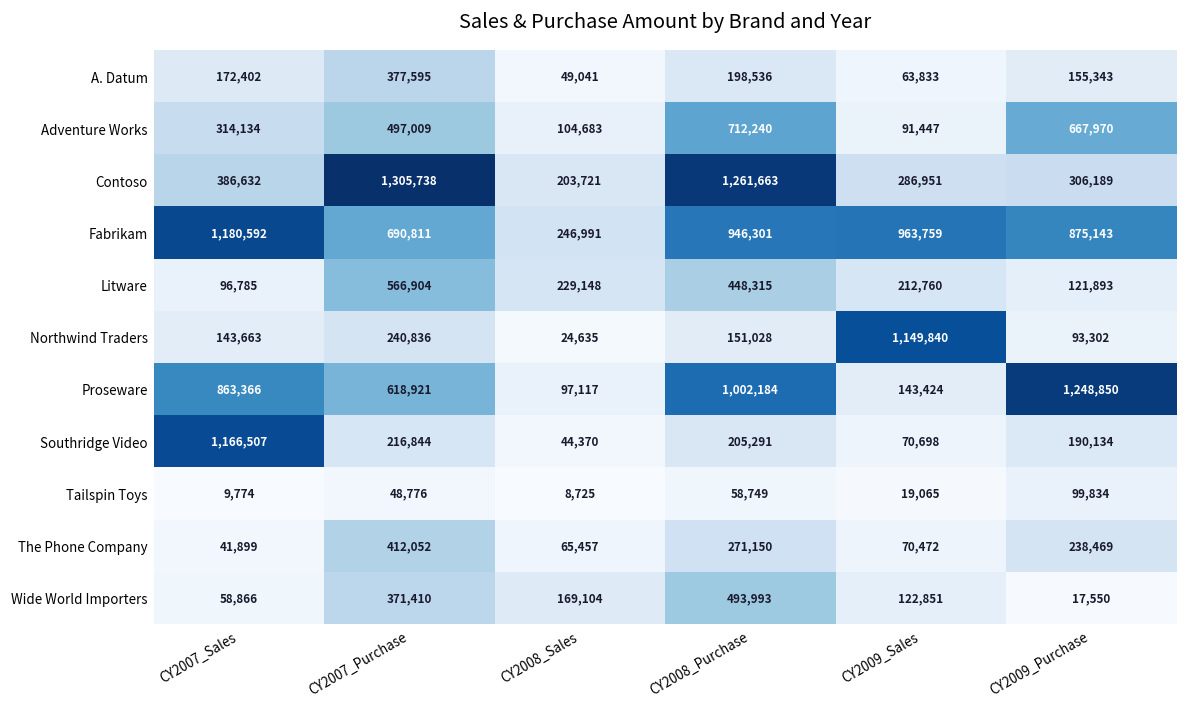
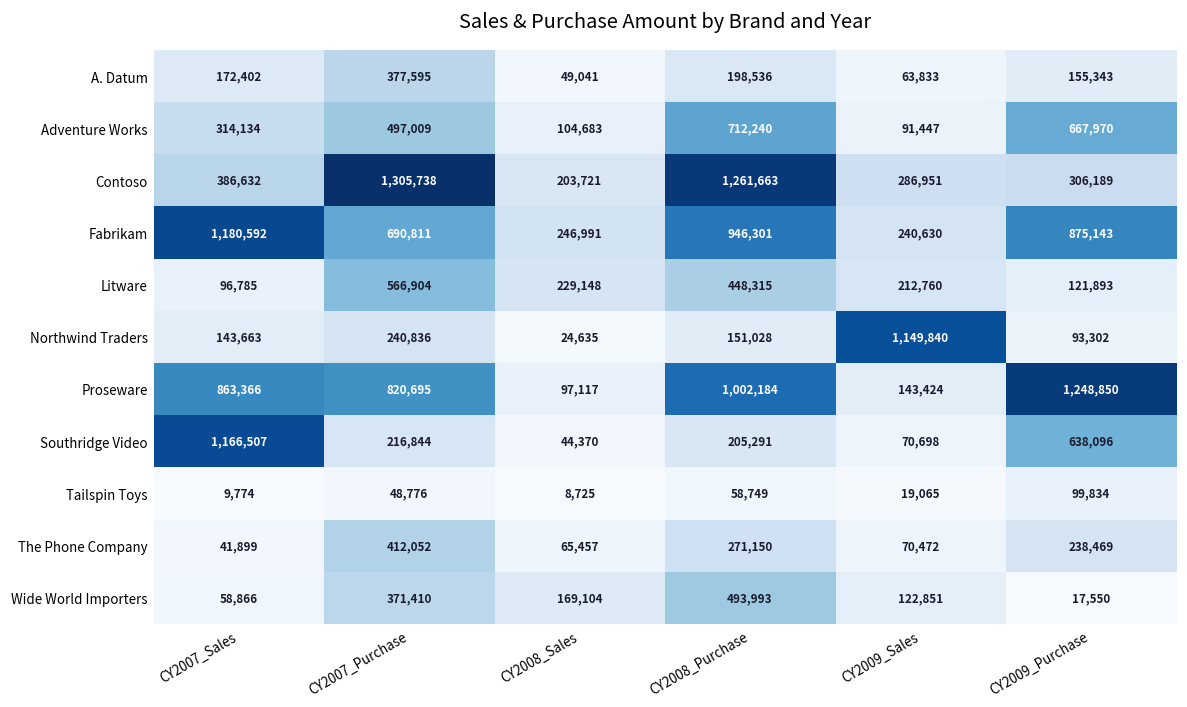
  {
    "A. Datum": {
      "CY2007_Sales": "172,402",
      "CY2007_Purchase": "377,595",
      "CY2008_Sales": "49,041",
      "CY2008_Purchase": "198,536",
      "CY2009_Sales": "63,833",
      "CY2009_Purchase": "155,343"
    },
    "Adventure Works": {
      "CY2007_Sales": "314,134",
      "CY2007_Purchase": "497,009",
      "CY2008_Sales": "104,683",
      "CY2008_Purchase": "712,240",
      "CY2009_Sales": "91,447",
      "CY2009_Purchase": "667,970"
    },
    "Contoso": {
      "CY2007_Sales": "386,632",
      "CY2007_Purchase": "1,305,738",
      "CY2008_Sales": "203,721",
      "CY2008_Purchase": "1,261,663",
      "CY2009_Sales": "286,951",
      "CY2009_Purchase": "306,189"
    },
    "Fabrikam": {
      "CY2007_Sales": "1,180,592",
      "CY2007_Purchase": "690,811",
      "CY2008_Sales": "246,991",
      "CY2008_Purchase": "946,301",
-     "CY2009_Sales": "963,759",
+     "CY2009_Sales": "240,630",
      "CY2009_Purchase": "875,143"
    },
    "Litware": {
      "CY2007_Sales": "96,785",
      "CY2007_Purchase": "566,904",
      "CY2008_Sales": "229,148",
      "CY2008_Purchase": "448,315",
      "CY2009_Sales": "212,760",
      "CY2009_Purchase": "121,893"
    },
    "Northwind Traders": {
      "CY2007_Sales": "143,663",
      "CY2007_Purchase": "240,836",
      "CY2008_Sales": "24,635",
      "CY2008_Purchase": "151,028",
      "CY2009_Sales": "1,149,840",
      "CY2009_Purchase": "93,302"
    },
    "Proseware": {
      "CY2007_Sales": "863,366",
-     "CY2007_Purchase": "618,921",
+     "CY2007_Purchase": "820,695",
      "CY2008_Sales": "97,117",
      "CY2008_Purchase": "1,002,184",
      "CY2009_Sales": "143,424",
      "CY2009_Purchase": "1,248,850"
    },
    "Southridge Video": {
      "CY2007_Sales": "1,166,507",
      "CY2007_Purchase": "216,844",
      "CY2008_Sales": "44,370",
      "CY2008_Purchase": "205,291",
      "CY2009_Sales": "70,698",
-     "CY2009_Purchase": "190,134"
+     "CY2009_Purchase": "638,096"
    },
    "Tailspin Toys": {
      "CY2007_Sales": "9,774",
      "CY2007_Purchase": "48,776",
      "CY2008_Sales": "8,725",
      "CY2008_Purchase": "58,749",
      "CY2009_Sales": "19,065",
      "CY2009_Purchase": "99,834"
    },
    "The Phone Company": {
      "CY2007_Sales": "41,899",
      "CY2007_Purchase": "412,052",
      "CY2008_Sales": "65,457",
      "CY2008_Purchase": "271,150",
      "CY2009_Sales": "70,472",
      "CY2009_Purchase": "238,469"
    },
    "Wide World Importers": {
      "CY2007_Sales": "58,866",
      "CY2007_Purchase": "371,410",
      "CY2008_Sales": "169,104",
      "CY2008_Purchase": "493,993",
      "CY2009_Sales": "122,851",
      "CY2009_Purchase": "17,550"
    }
  }
